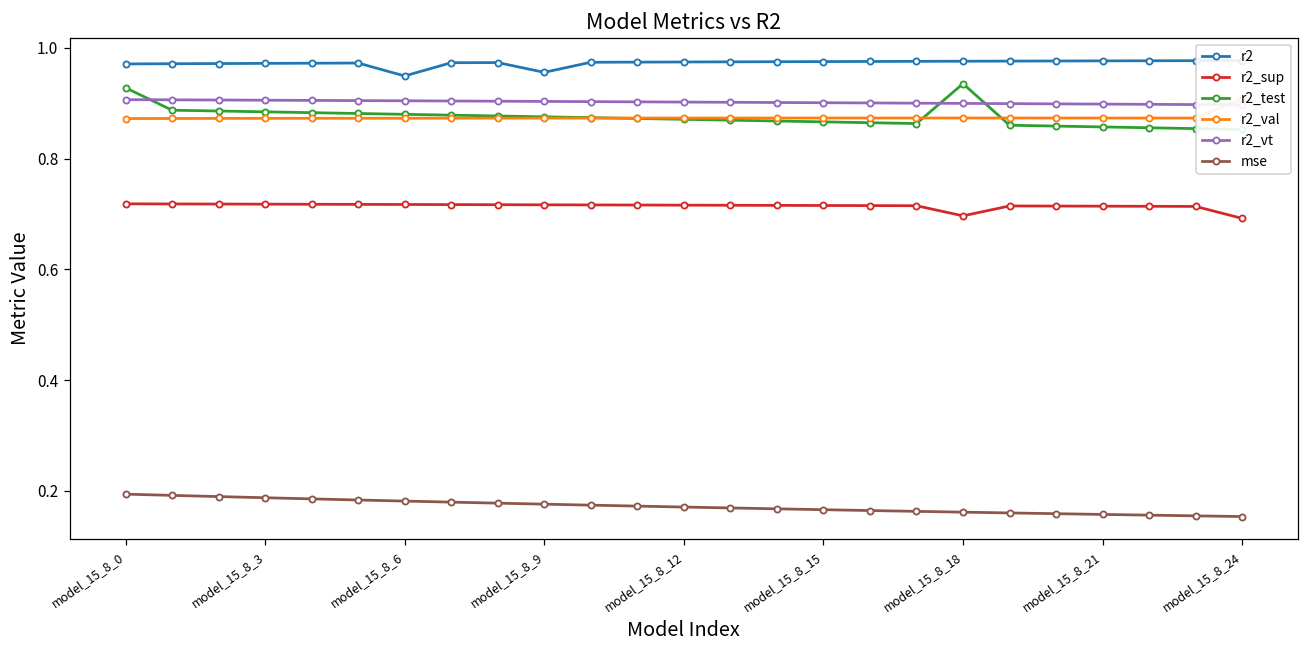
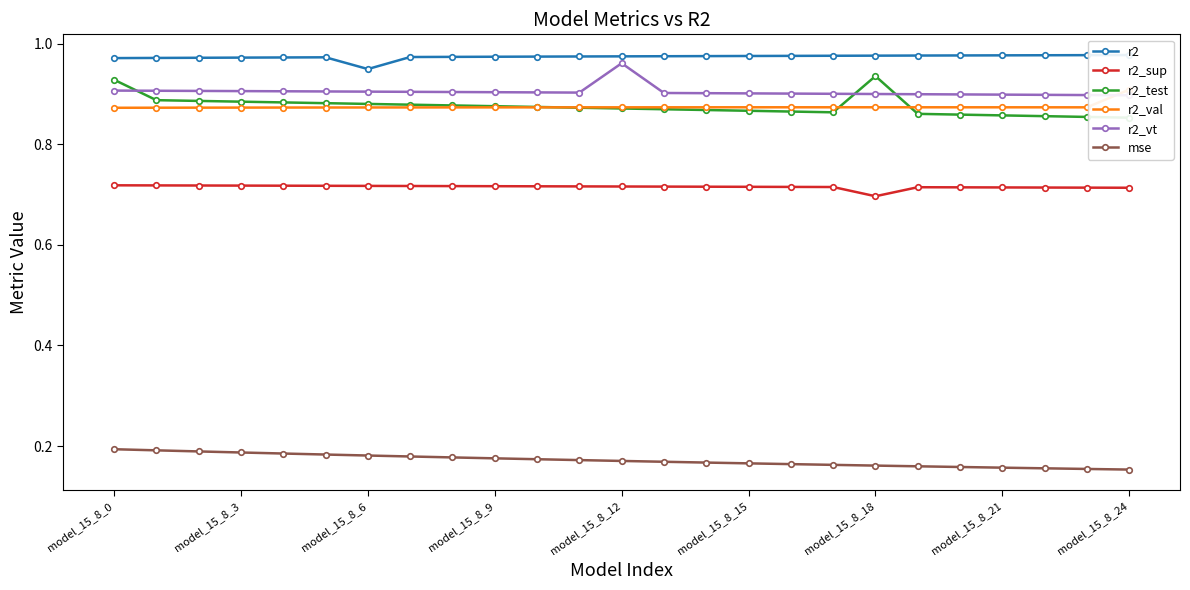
  {
    "r2": {
      "model_15_8_0": 0.97,
      "model_15_8_3": 0.97,
      "model_15_8_6": 0.95,
-     "model_15_8_9": 0.96,
+     "model_15_8_9": 0.97,
      "model_15_8_12": 0.97,
      "model_15_8_15": 0.98,
      "model_15_8_18": 0.98,
      "model_15_8_21": 0.98
    },
    "r2_sup": {
      "model_15_8_0": 0.72,
      "model_15_8_3": 0.72,
      "model_15_8_6": 0.72,
      "model_15_8_9": 0.72,
      "model_15_8_12": 0.72,
      "model_15_8_15": 0.72,
      "model_15_8_18": 0.70,
      "model_15_8_21": 0.71,
-     "model_15_8_24": 0.69
+     "model_15_8_24": 0.71
    },
    "r2_test": {
      "model_15_8_0": 0.93,
      "model_15_8_3": 0.88,
      "model_15_8_6": 0.88,
      "model_15_8_15": 0.87,
      "model_15_8_18": 0.94,
      "model_15_8_21": 0.86
    },
    "r2_val": {
      "model_15_8_0": 0.87,
      "model_15_8_3": 0.87,
      "model_15_8_6": 0.87,
      "model_15_8_15": 0.87,
      "model_15_8_18": 0.87,
      "model_15_8_21": 0.87
    },
    "r2_vt": {
      "model_15_8_0": 0.91,
      "model_15_8_3": 0.91,
      "model_15_8_6": 0.90,
      "model_15_8_9": 0.90,
-     "model_15_8_12": 0.90,
+     "model_15_8_12": 0.96,
      "model_15_8_15": 0.90,
      "model_15_8_18": 0.90,
      "model_15_8_21": 0.90
    },
    "mse": {
      "model_15_8_0": 0.19,
      "model_15_8_3": 0.19,
      "model_15_8_6": 0.18,
      "model_15_8_9": 0.18,
      "model_15_8_12": 0.17,
      "model_15_8_15": 0.17,
      "model_15_8_18": 0.16,
      "model_15_8_21": 0.16,
      "model_15_8_24": 0.15
    }
  }
